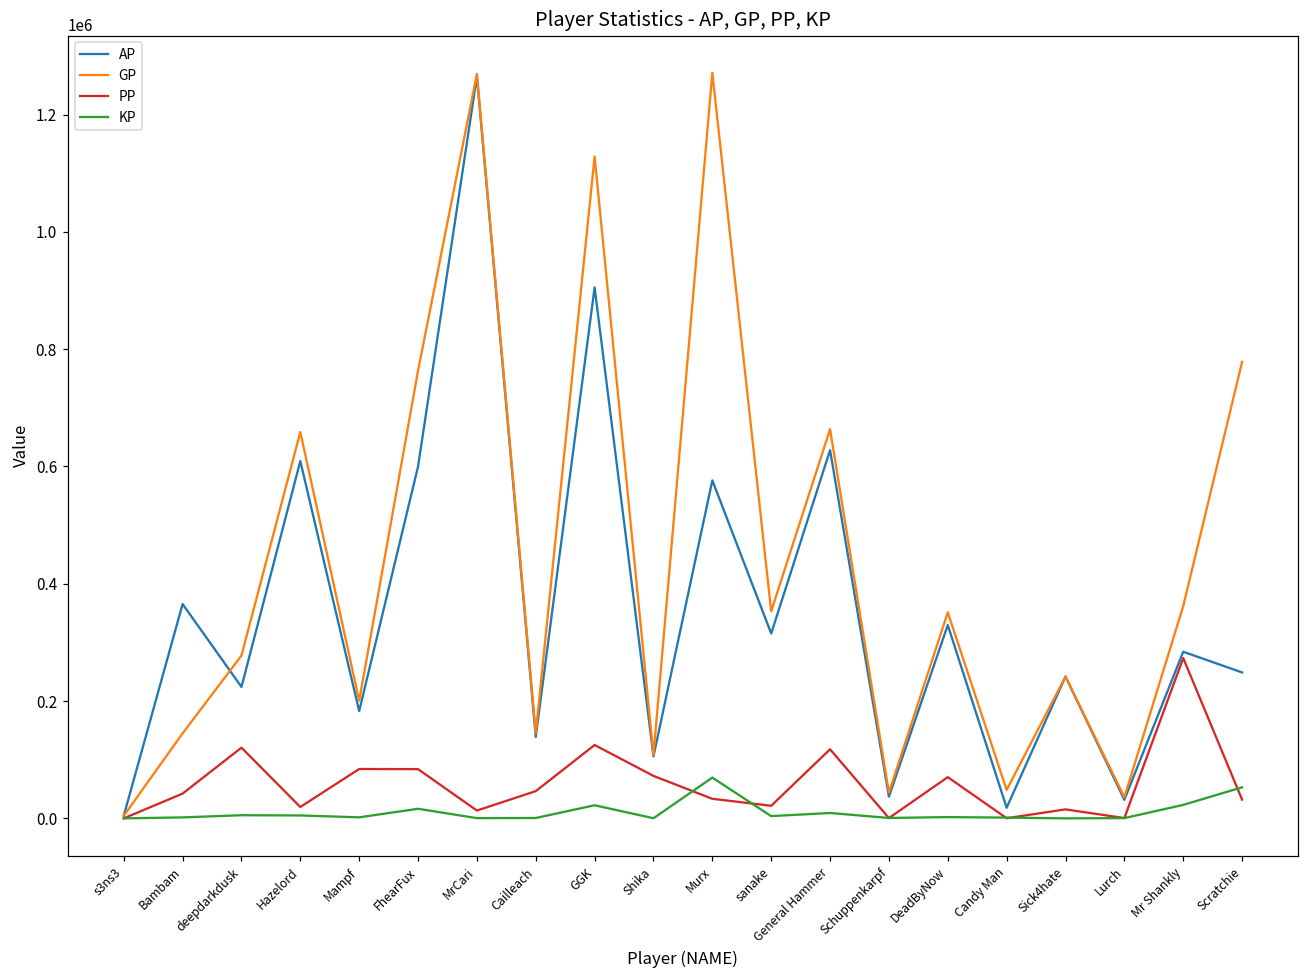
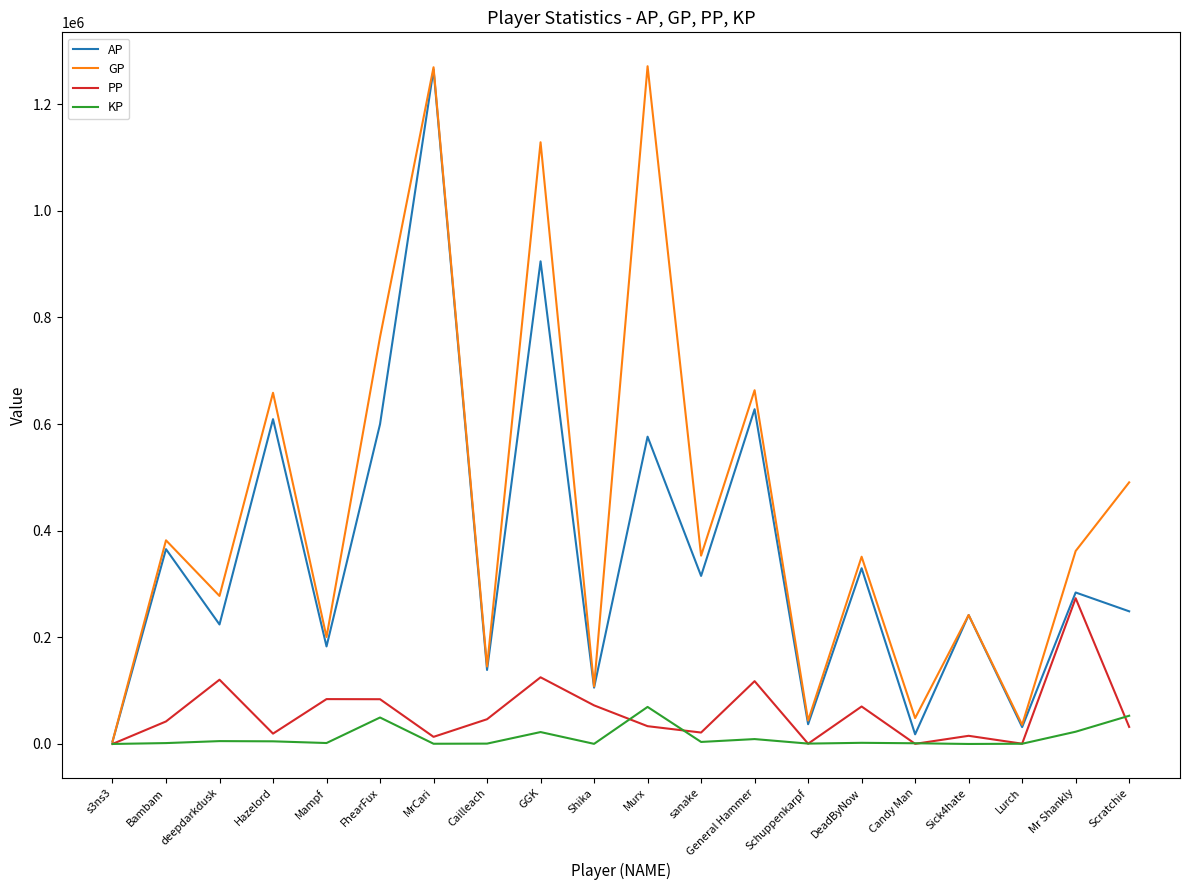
  {
    "AP": {
      "Bambam": 370000,
      "deepdarkdusk": 220000,
      "Hazelord": 610000,
      "Mampf": 180000,
      "FhearFux": 600000,
      "Cailleach": 140000,
      "GGK": 910000,
      "Murx": 580000,
      "sanake": 320000,
      "General Hammer": 630000,
      "Schuppenkarpf": 40000,
      "DeadByNow": 330000,
      "Candy Man": 20000,
      "Mr Shankly": 280000,
      "Scratchie": 250000
    },
    "GP": {
-     "Bambam": 140000,
+     "Bambam": 380000,
      "deepdarkdusk": 280000,
      "Hazelord": 660000,
      "Mampf": 200000,
      "FhearFux": 760000,
      "Cailleach": 150000,
      "GGK": 1130000,
      "Murx": 1270000,
      "sanake": 350000,
      "General Hammer": 660000,
      "Schuppenkarpf": 40000,
      "DeadByNow": 350000,
      "Candy Man": 50000,
      "Mr Shankly": 360000,
-     "Scratchie": 780000
+     "Scratchie": 490000
    },
    "PP": {
      "Bambam": 40000,
      "deepdarkdusk": 120000,
      "Hazelord": 20000,
      "Mampf": 80000,
      "FhearFux": 80000,
      "MrCari": 10000,
      "Cailleach": 50000,
      "GGK": 130000,
      "Shika": 70000,
      "Murx": 30000,
      "sanake": 20000,
      "General Hammer": 120000,
      "DeadByNow": 70000,
      "Sick4hate": 20000,
      "Mr Shankly": 270000,
      "Scratchie": 30000
    },
    "KP": {
      "Bambam": 0,
      "deepdarkdusk": 10000,
      "Hazelord": 0,
      "Mampf": 0,
-     "FhearFux": 20000,
+     "FhearFux": 50000,
      "MrCari": 0,
      "Cailleach": 0,
      "GGK": 20000,
      "Shika": 0,
      "Murx": 70000,
      "sanake": 0,
      "General Hammer": 10000,
      "DeadByNow": 0,
      "Sick4hate": 0,
      "Mr Shankly": 20000,
      "Scratchie": 50000
    }
  }
